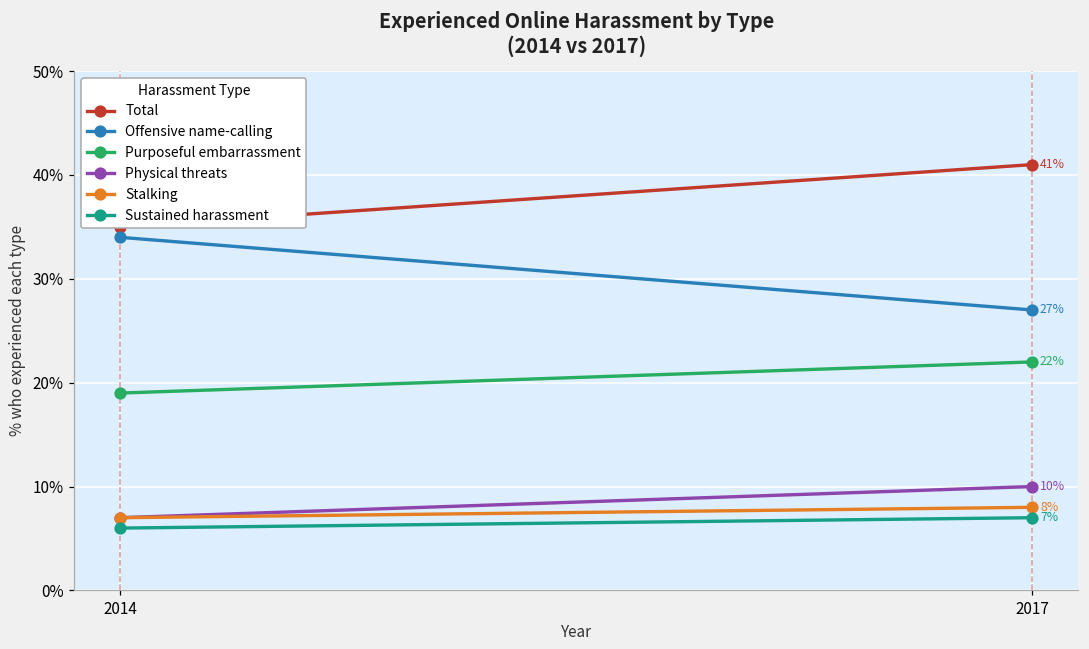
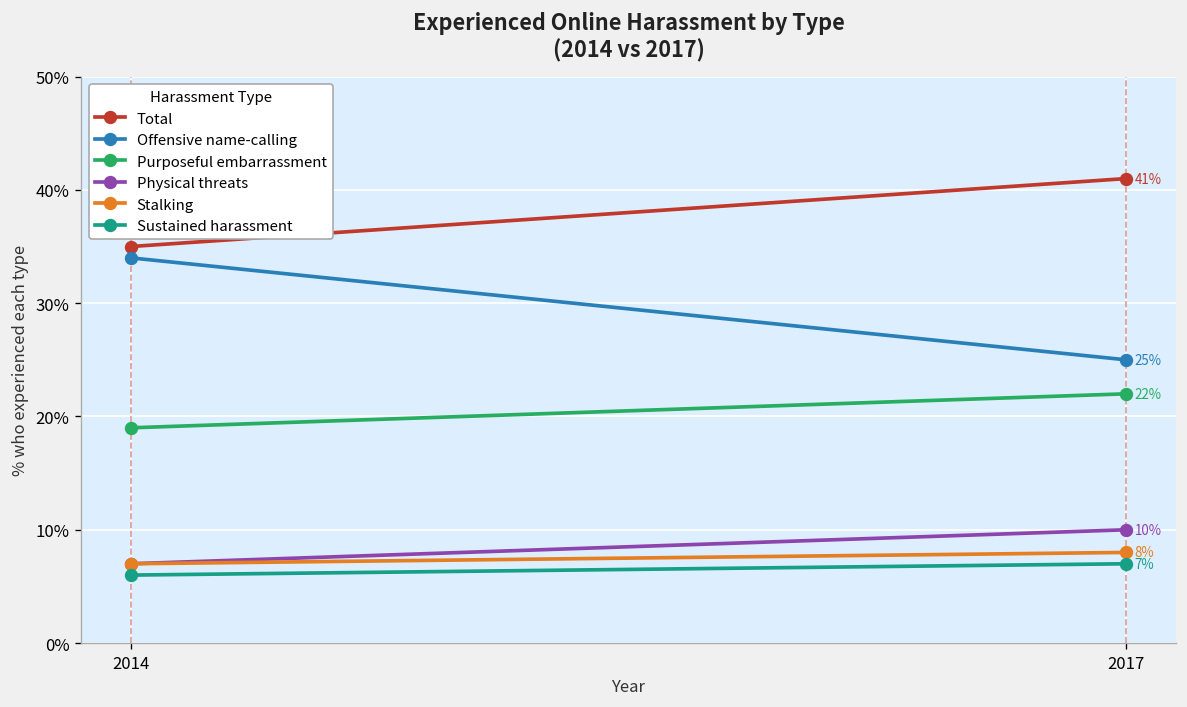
  {
    "Total": {
      "2017": "41%"
    },
    "Offensive name-calling": {
-     "2017": "27%"
+     "2017": "25%"
    },
    "Physical threats": {
      "2017": "10%"
    },
    "Stalking": {
      "2017": "8%"
    }
  }
